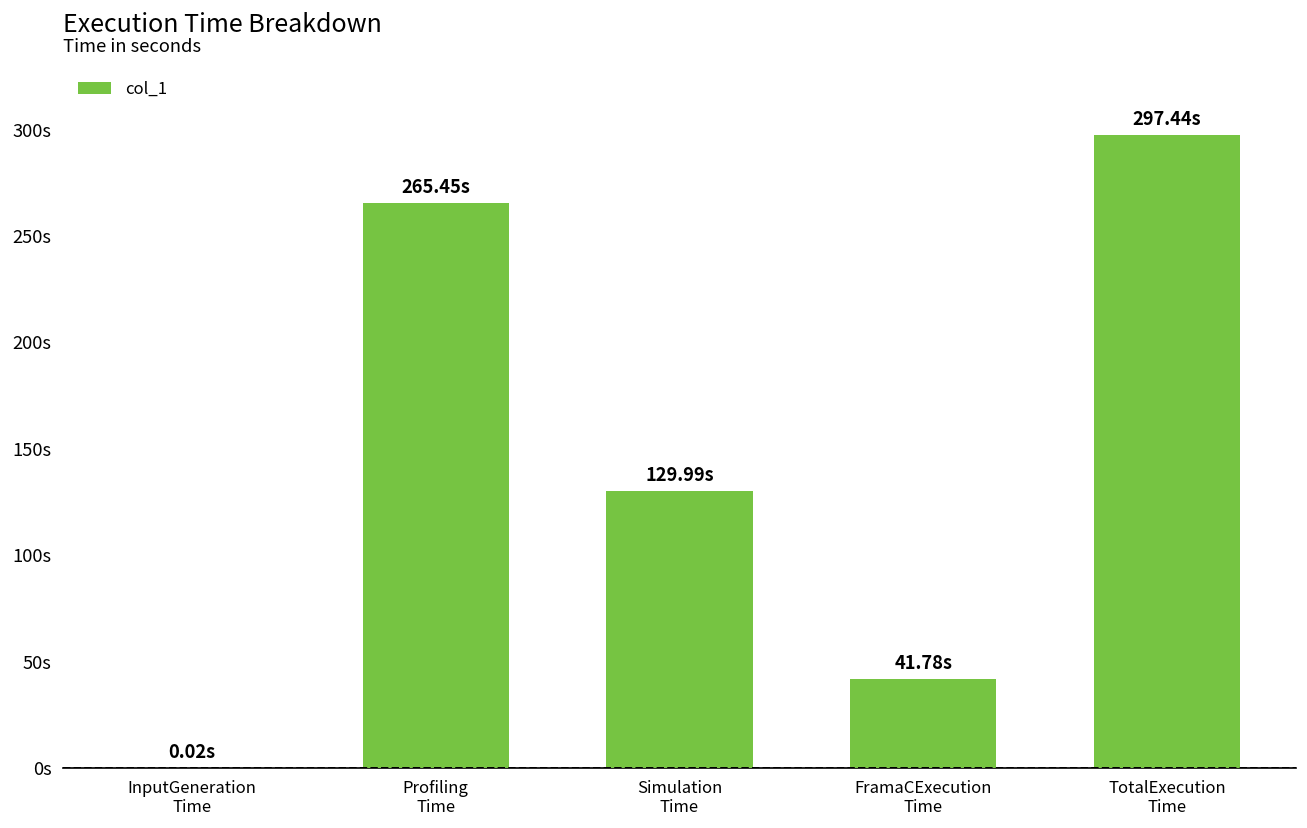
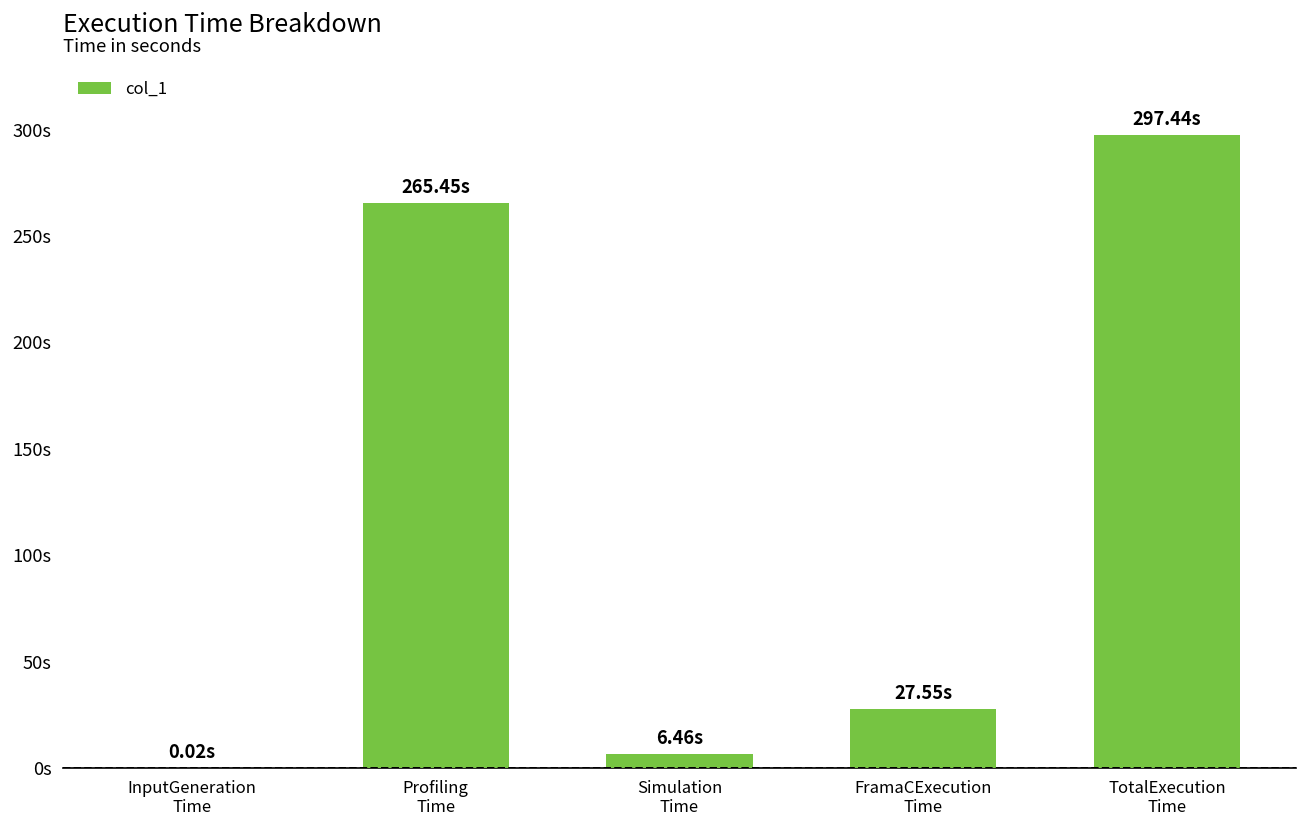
  {
    "InputGeneration Time": "0.02s",
    "Profiling Time": "265.45s",
-   "Simulation Time": "129.99s",
-   "FramaCExecution Time": "41.78s",
+   "Simulation Time": "6.46s",
+   "FramaCExecution Time": "27.55s",
    "TotalExecution Time": "297.44s"
  }
